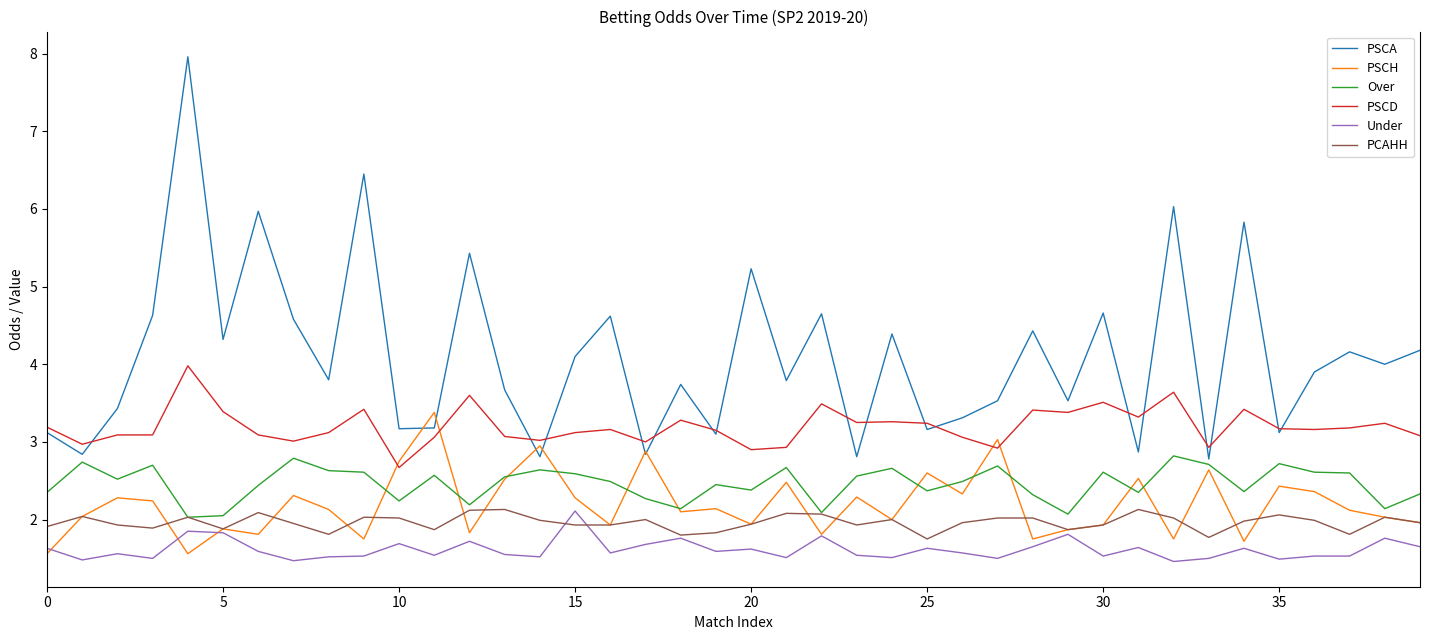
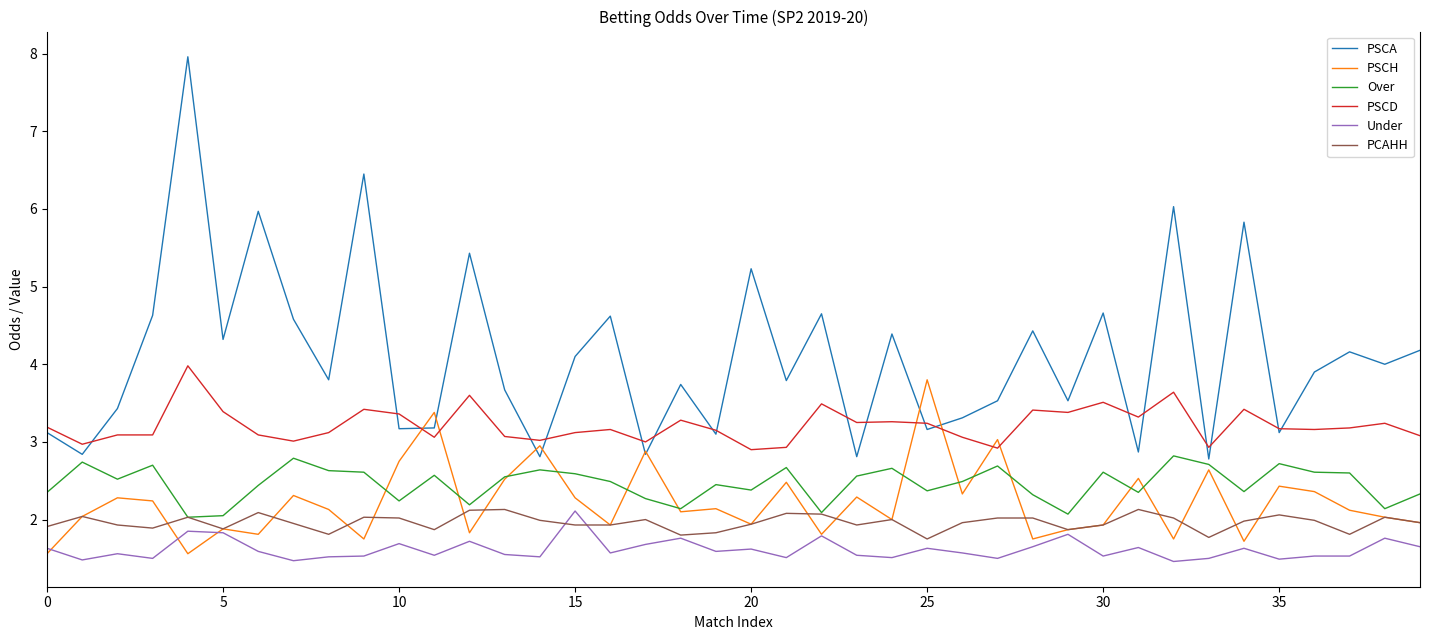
  {
    "PSCA": {
      "0": 3.1,
      "5": 4.3,
      "10": 3.2,
      "15": 4.1,
      "20": 5.2,
      "25": 3.2,
      "30": 4.7,
      "35": 3.1
    },
    "PSCH": {
      "0": 1.6,
      "10": 2.8,
      "15": 2.3,
-     "25": 2.6,
+     "25": 3.8,
      "35": 2.4
    },
    "Over": {
      "0": 2.4,
      "5": 2.1,
      "10": 2.2,
      "15": 2.6,
      "20": 2.4,
      "25": 2.4,
      "30": 2.6,
      "35": 2.7
    },
    "PSCD": {
      "0": 3.2,
      "5": 3.4,
-     "10": 2.7,
+     "10": 3.4,
      "15": 3.1,
      "20": 2.9,
      "25": 3.2,
      "30": 3.5,
      "35": 3.2
    },
    "Under": {
      "0": 1.6,
      "5": 1.8,
      "10": 1.7,
      "15": 2.1,
      "20": 1.6,
      "25": 1.6,
      "30": 1.5,
      "35": 1.5
    },
    "PCAHH": {
      "0": 1.9,
      "10": 2.0,
      "15": 1.9,
      "25": 1.8,
      "35": 2.1
    }
  }
